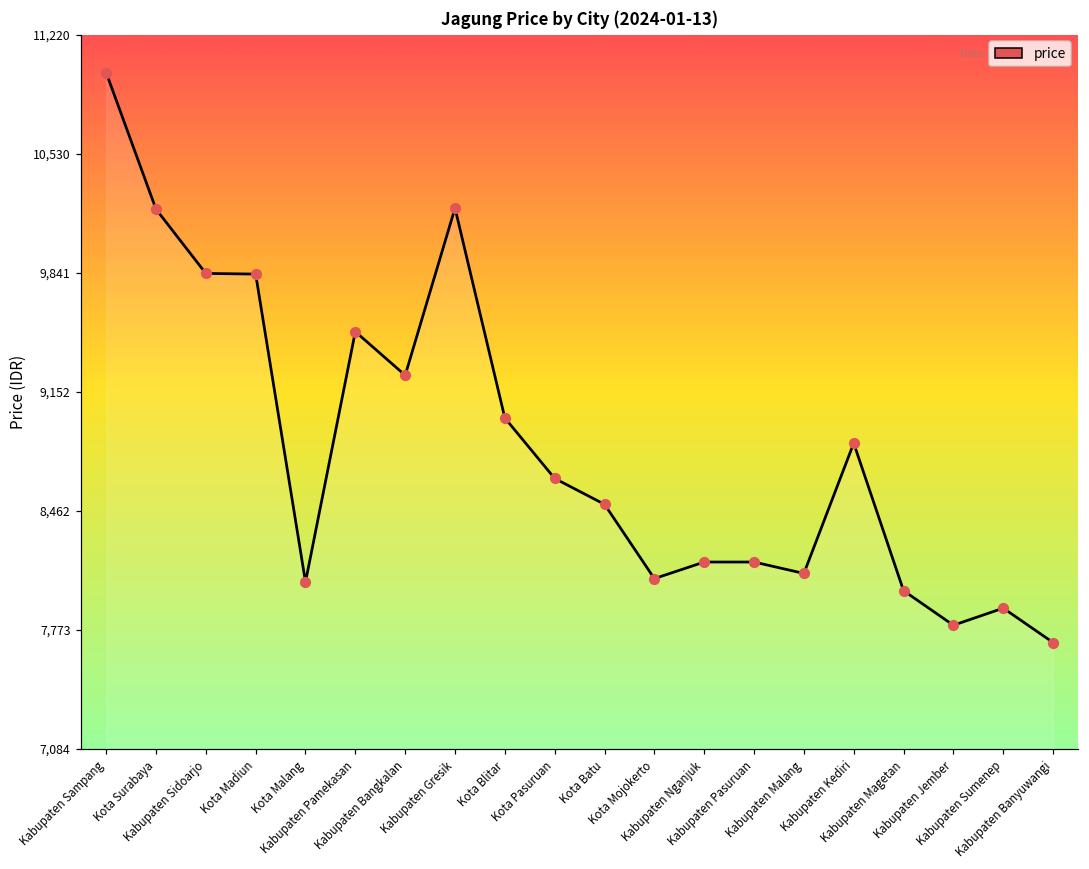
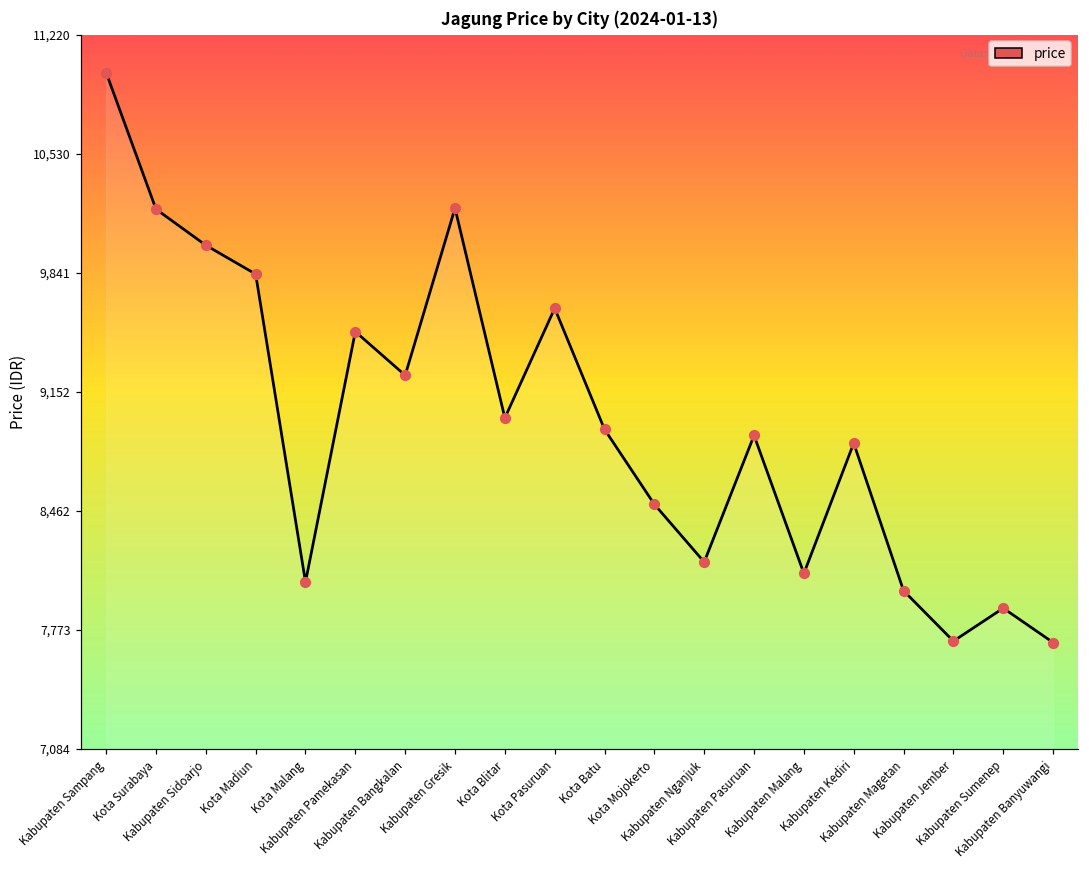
  {
    "Kabupaten Sampang": "11,000",
    "Kota Surabaya": "10,210",
-   "Kabupaten Sidoarjo": "9,840",
+   "Kabupaten Sidoarjo": "10,000",
    "Kota Madiun": "9,830",
    "Kota Malang": "8,050",
    "Kabupaten Pamekasan": "9,500",
    "Kabupaten Bangkalan": "9,250",
    "Kabupaten Gresik": "10,220",
    "Kota Blitar": "9,000",
-   "Kota Pasuruan": "8,650",
-   "Kota Batu": "8,500",
-   "Kota Mojokerto": "8,070",
+   "Kota Pasuruan": "9,640",
+   "Kota Batu": "8,930",
+   "Kota Mojokerto": "8,500",
    "Kabupaten Nganjuk": "8,170",
-   "Kabupaten Pasuruan": "8,170",
+   "Kabupaten Pasuruan": "8,900",
    "Kabupaten Malang": "8,100",
    "Kabupaten Kediri": "8,850",
    "Kabupaten Magetan": "8,000",
-   "Kabupaten Jember": "7,800",
+   "Kabupaten Jember": "7,710",
    "Kabupaten Sumenep": "7,900",
    "Kabupaten Banyuwangi": "7,700"
  }
